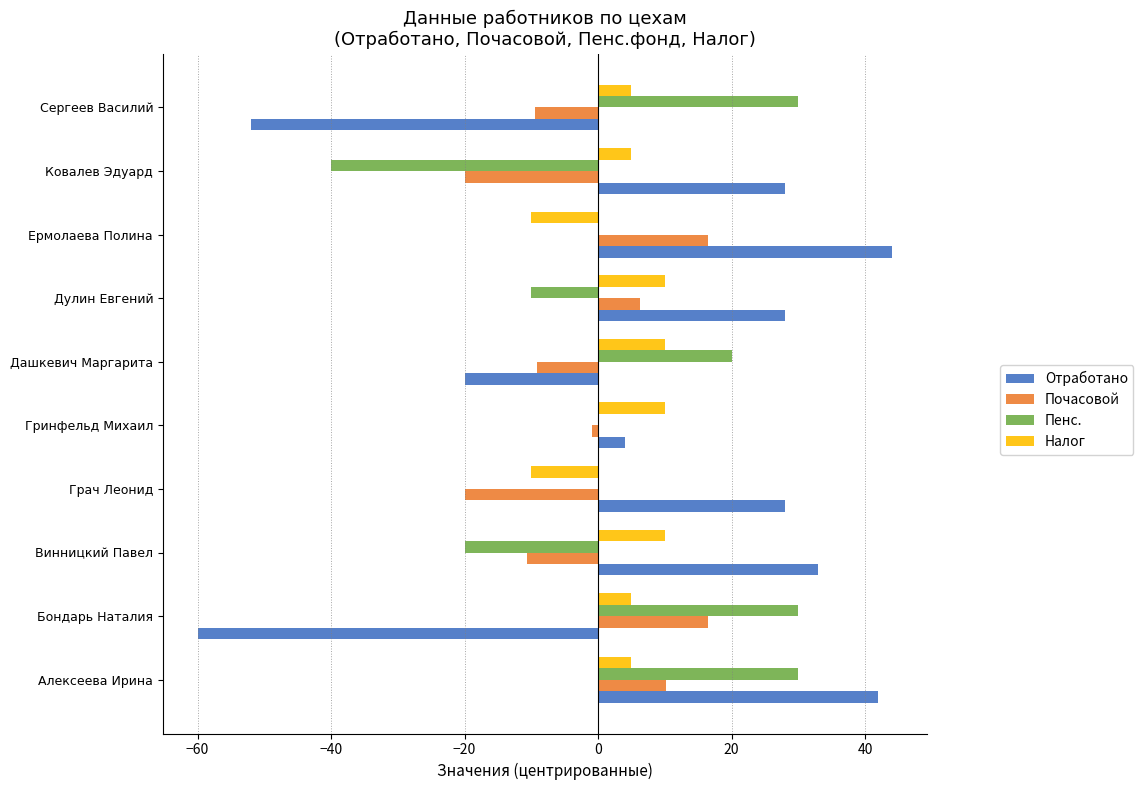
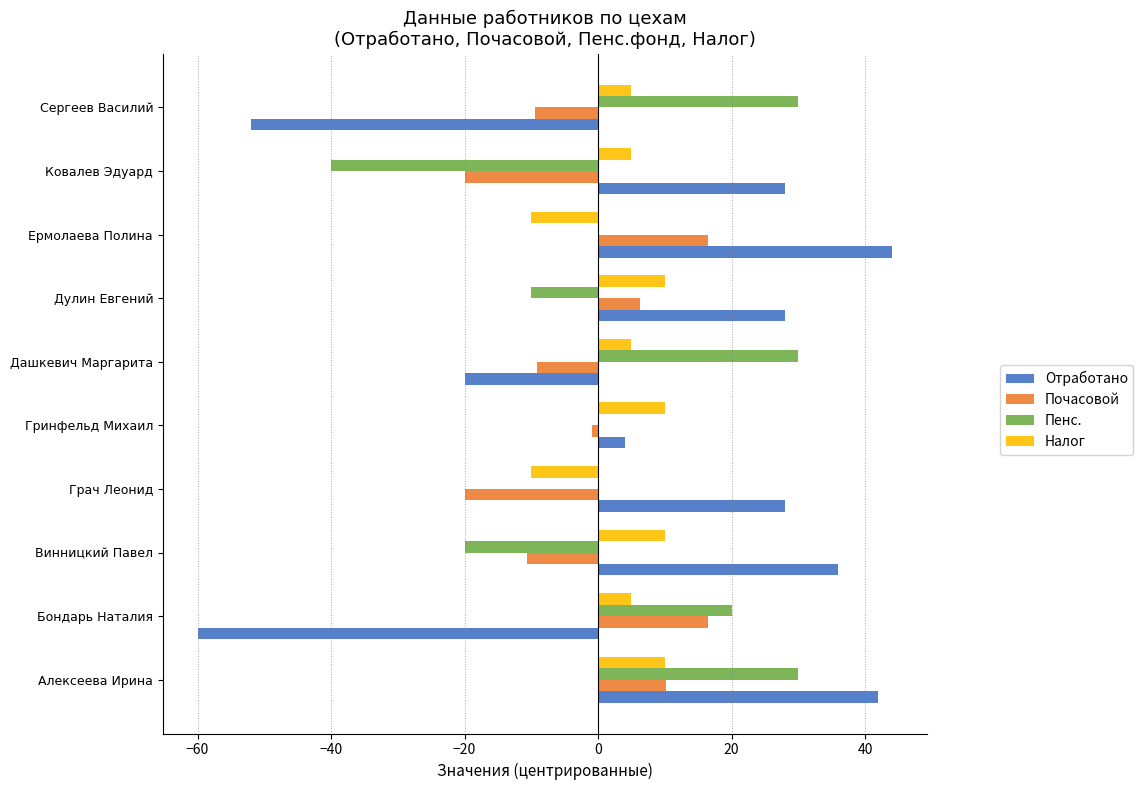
  {
    "Отработано": {
      "Сергеев Василий": -52,
      "Ковалев Эдуард": 28,
      "Ермолаева Полина": 44,
      "Дулин Евгений": 28,
      "Дашкевич Маргарита": -20,
      "Гринфельд Михаил": 4,
      "Грач Леонид": 28,
-     "Винницкий Павел": 33,
+     "Винницкий Павел": 36,
      "Бондарь Наталия": -60,
      "Алексеева Ирина": 42
    },
    "Почасовой": {
      "Сергеев Василий": -10,
      "Ковалев Эдуард": -20,
      "Ермолаева Полина": 16,
      "Дулин Евгений": 6,
      "Дашкевич Маргарита": -9,
      "Гринфельд Михаил": -1,
      "Грач Леонид": -20,
      "Винницкий Павел": -11,
      "Бондарь Наталия": 16,
      "Алексеева Ирина": 10
    },
    "Пенс.": {
      "Сергеев Василий": 30,
      "Ковалев Эдуард": -40,
      "Ермолаева Полина": 0,
      "Дулин Евгений": -10,
-     "Дашкевич Маргарита": 20,
+     "Дашкевич Маргарита": 30,
      "Гринфельд Михаил": 0,
      "Грач Леонид": 0,
      "Винницкий Павел": -20,
-     "Бондарь Наталия": 30,
+     "Бондарь Наталия": 20,
      "Алексеева Ирина": 30
    },
    "Налог": {
      "Сергеев Василий": 5,
      "Ковалев Эдуард": 5,
      "Ермолаева Полина": -10,
      "Дулин Евгений": 10,
-     "Дашкевич Маргарита": 10,
+     "Дашкевич Маргарита": 5,
      "Гринфельд Михаил": 10,
      "Грач Леонид": -10,
      "Винницкий Павел": 10,
      "Бондарь Наталия": 5,
-     "Алексеева Ирина": 5
+     "Алексеева Ирина": 10
    }
  }
